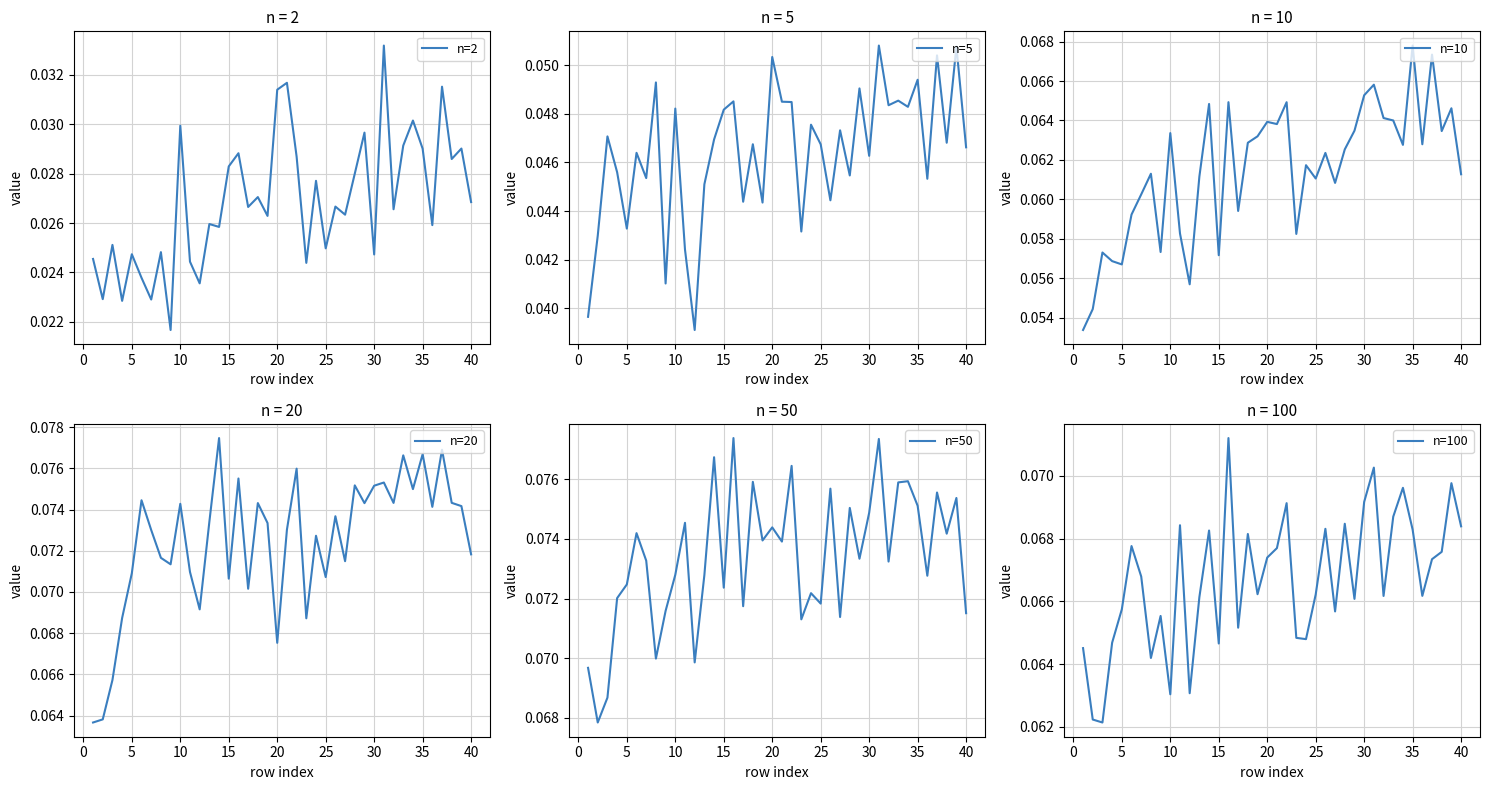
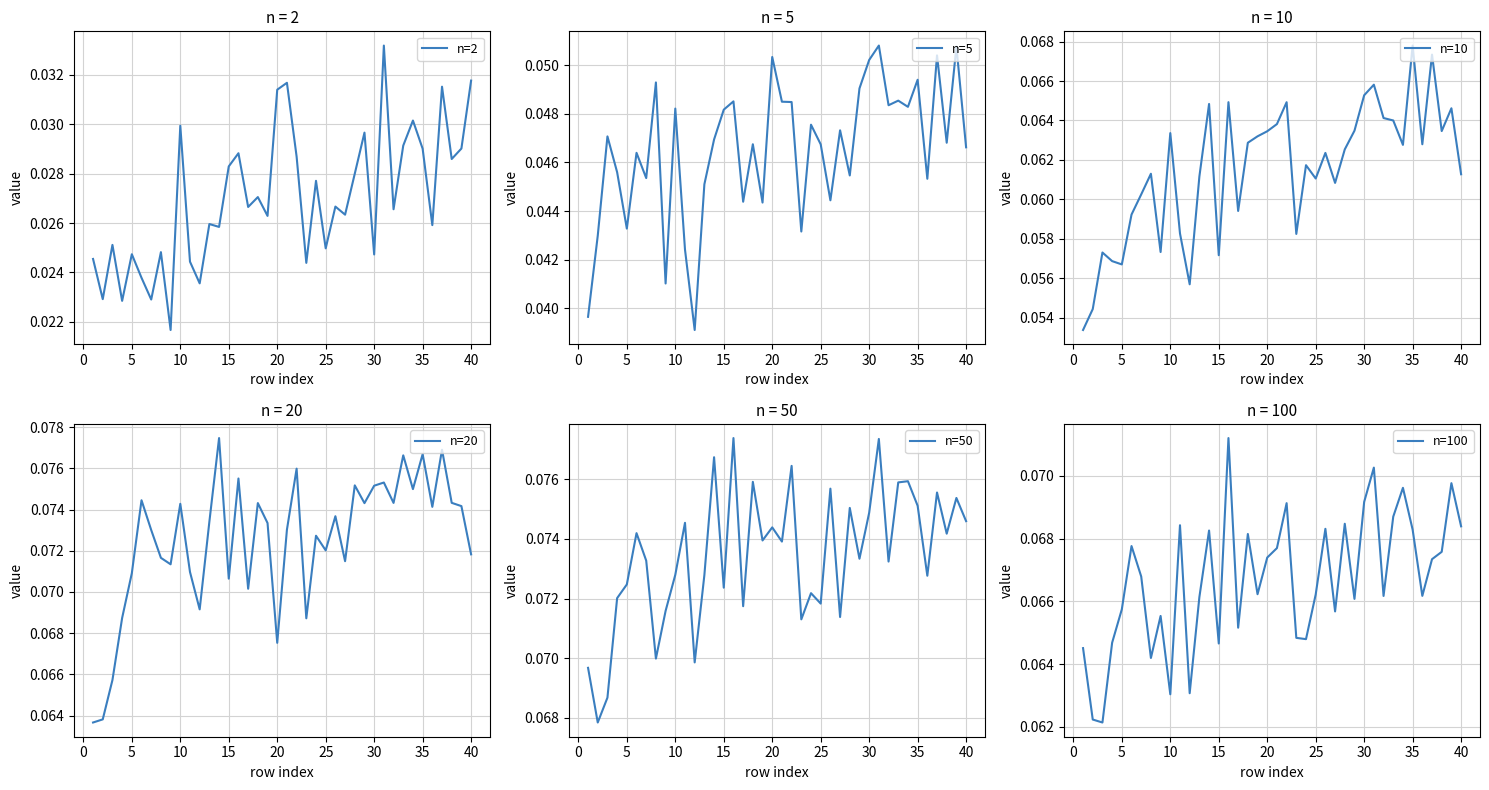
  {
    "n = 2": {
      "5": 0.0247,
      "10": 0.0299,
      "15": 0.0283,
      "20": 0.0314,
      "25": 0.0250,
      "30": 0.0247,
      "35": 0.0290,
-     "40": 0.0268
+     "40": 0.0318
    },
    "n = 5": {
      "5": 0.0433,
      "10": 0.0482,
      "15": 0.0482,
      "20": 0.0503,
      "25": 0.0467,
-     "30": 0.0463,
+     "30": 0.0502,
      "35": 0.0494,
      "40": 0.0466
    },
    "n = 10": {
      "5": 0.0567,
      "10": 0.0634,
      "15": 0.0572,
-     "20": 0.0639,
+     "20": 0.0635,
      "25": 0.0611,
      "30": 0.0653,
      "40": 0.0613
    },
    "n = 20": {
      "5": 0.0709,
      "10": 0.0743,
      "15": 0.0706,
      "20": 0.0675,
-     "25": 0.0707,
+     "25": 0.0720,
      "30": 0.0752,
      "35": 0.0767,
      "40": 0.0718
    },
    "n = 50": {
      "5": 0.0725,
      "10": 0.0728,
      "15": 0.0724,
      "20": 0.0744,
      "25": 0.0718,
      "30": 0.0749,
      "35": 0.0751,
-     "40": 0.0715
+     "40": 0.0746
    },
    "n = 100": {
      "5": 0.0657,
      "10": 0.0630,
      "15": 0.0647,
      "20": 0.0674,
      "25": 0.0662,
      "30": 0.0692,
      "35": 0.0683,
      "40": 0.0684
    }
  }
